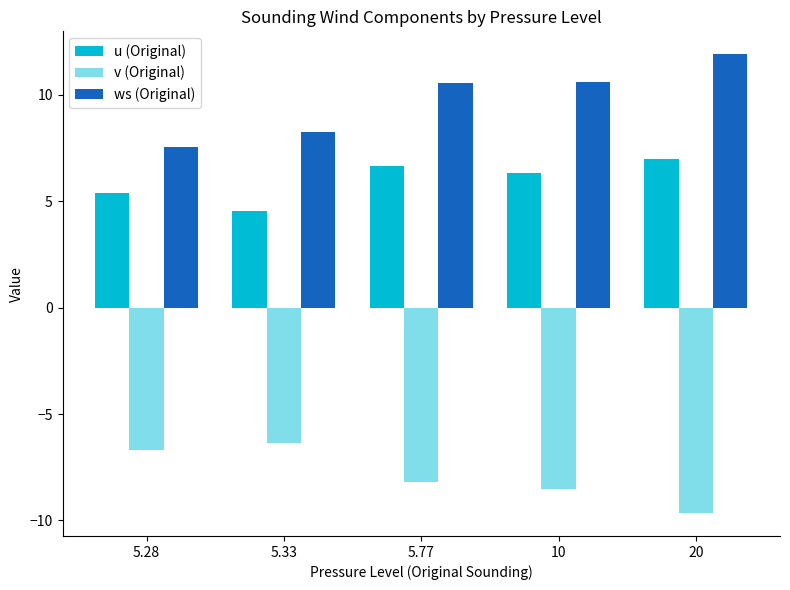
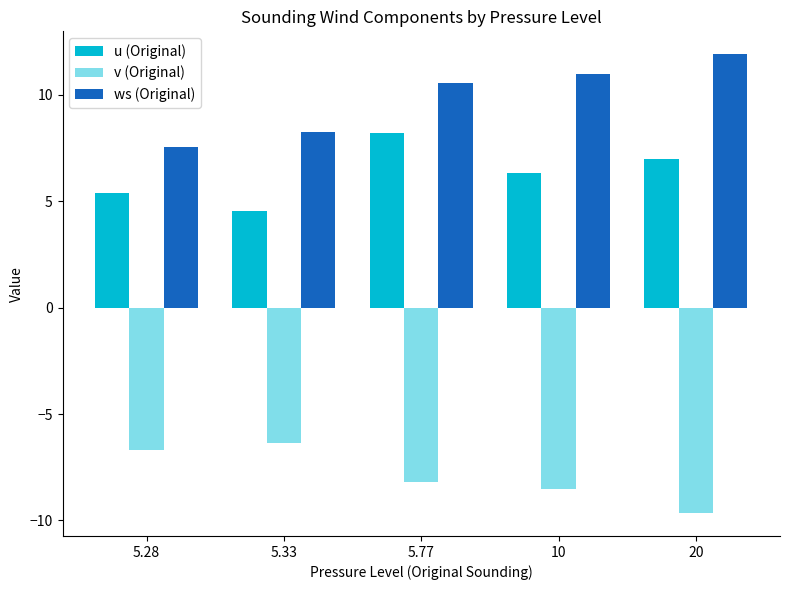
  {
    "u (Original)": {
      "5.28": 5.4,
      "5.33": 4.6,
-     "5.77": 6.7,
+     "5.77": 8.2,
      "10": 6.3,
      "20": 7.0
    },
    "v (Original)": {
      "5.28": -6.7,
      "5.33": -6.3,
      "5.77": -8.2,
      "10": -8.5,
      "20": -9.7
    },
    "ws (Original)": {
      "5.28": 7.6,
      "5.33": 8.3,
      "5.77": 10.6,
-     "10": 10.6,
+     "10": 11.0,
      "20": 11.9
    }
  }
